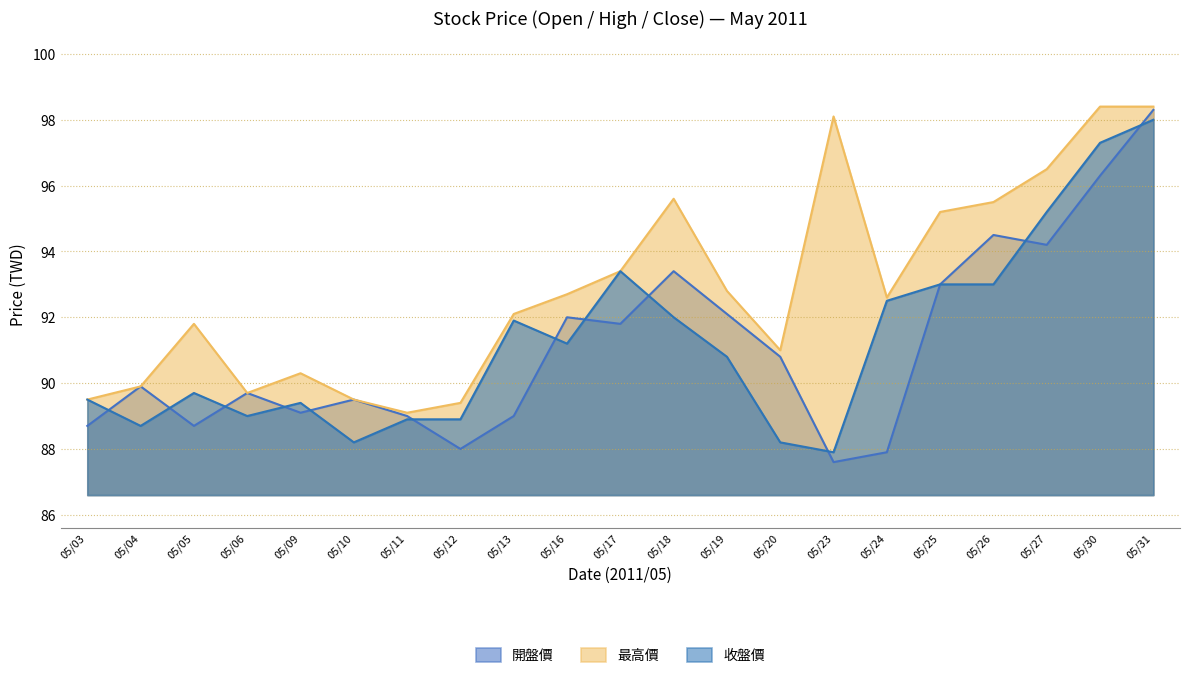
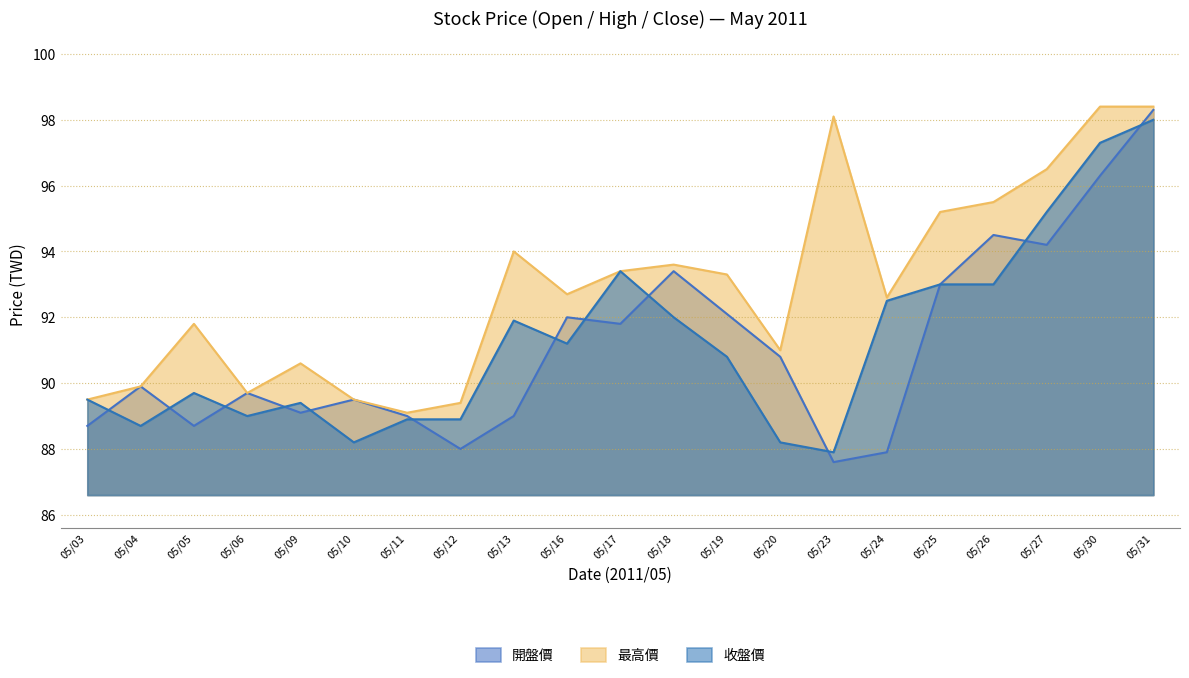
  {
    "最高價": {
      "05/05": 91.8,
-     "05/09": 90.3,
+     "05/09": 90.6,
      "05/11": 89.1,
      "05/12": 89.4,
-     "05/13": 92.1,
+     "05/13": 94.0,
      "05/16": 92.7,
-     "05/18": 95.6,
-     "05/19": 92.8,
+     "05/18": 93.6,
+     "05/19": 93.3,
      "05/20": 91.0,
      "05/23": 98.1,
      "05/24": 92.6,
      "05/25": 95.2,
      "05/26": 95.5,
      "05/27": 96.5,
      "05/30": 98.4,
      "05/31": 98.4
    }
  }
